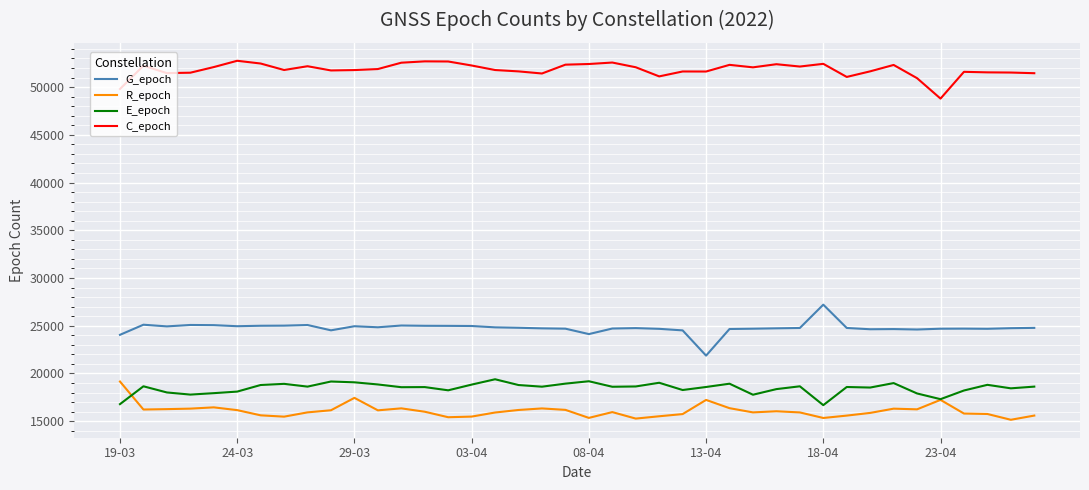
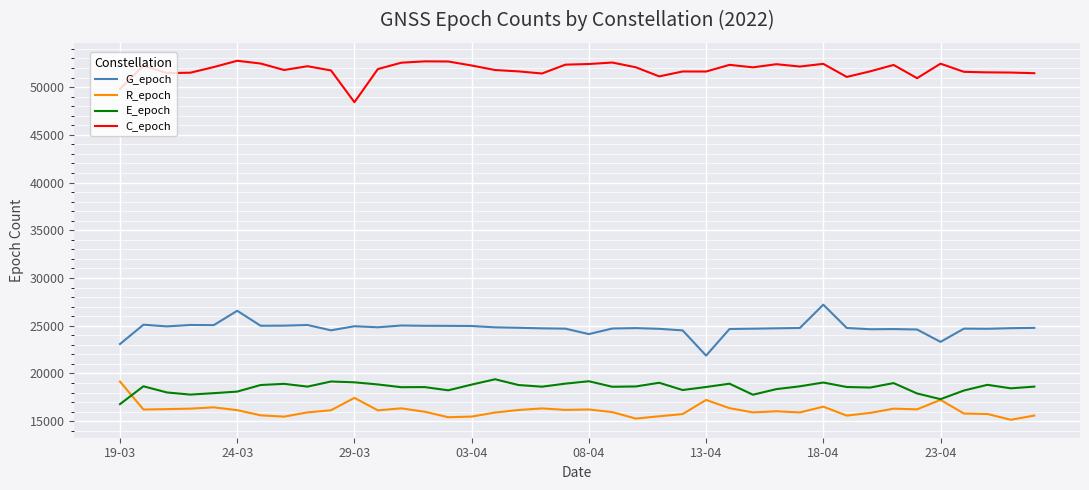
  {
    "G_epoch": {
-     "19-03": 24000,
-     "24-03": 25000,
+     "19-03": 23000,
+     "24-03": 27000,
      "29-03": 25000,
      "03-04": 25000,
      "08-04": 24000,
      "13-04": 22000,
      "18-04": 27000,
-     "23-04": 25000
+     "23-04": 23000
    },
    "R_epoch": {
      "19-03": 19000,
      "24-03": 16000,
      "29-03": 17000,
      "03-04": 15000,
-     "08-04": 15000,
+     "08-04": 16000,
      "13-04": 17000,
-     "18-04": 15000
+     "18-04": 17000
    },
    "E_epoch": {
      "19-03": 17000,
      "24-03": 18000,
      "29-03": 19000,
      "03-04": 19000,
      "08-04": 19000,
      "13-04": 19000,
-     "18-04": 17000
+     "18-04": 19000
    },
    "C_epoch": {
      "24-03": 53000,
-     "29-03": 52000,
+     "29-03": 48000,
      "03-04": 52000,
      "08-04": 52000,
      "13-04": 52000,
      "18-04": 52000,
-     "23-04": 49000
+     "23-04": 52000
    }
  }
